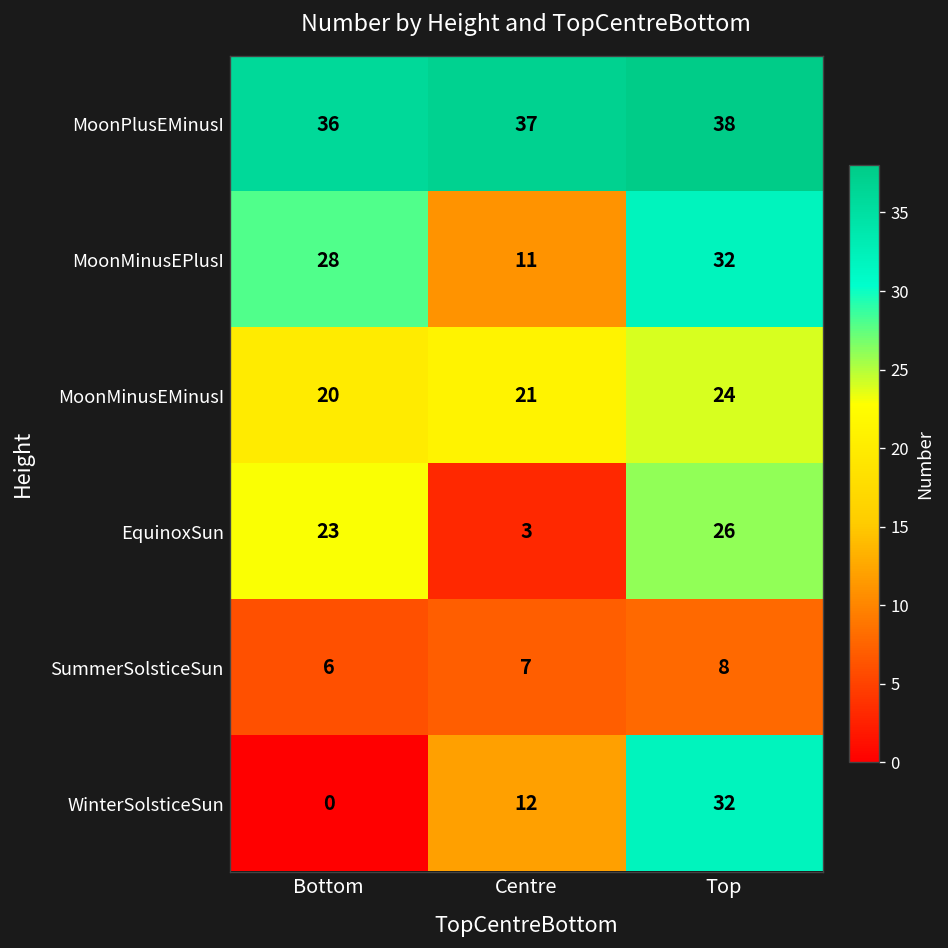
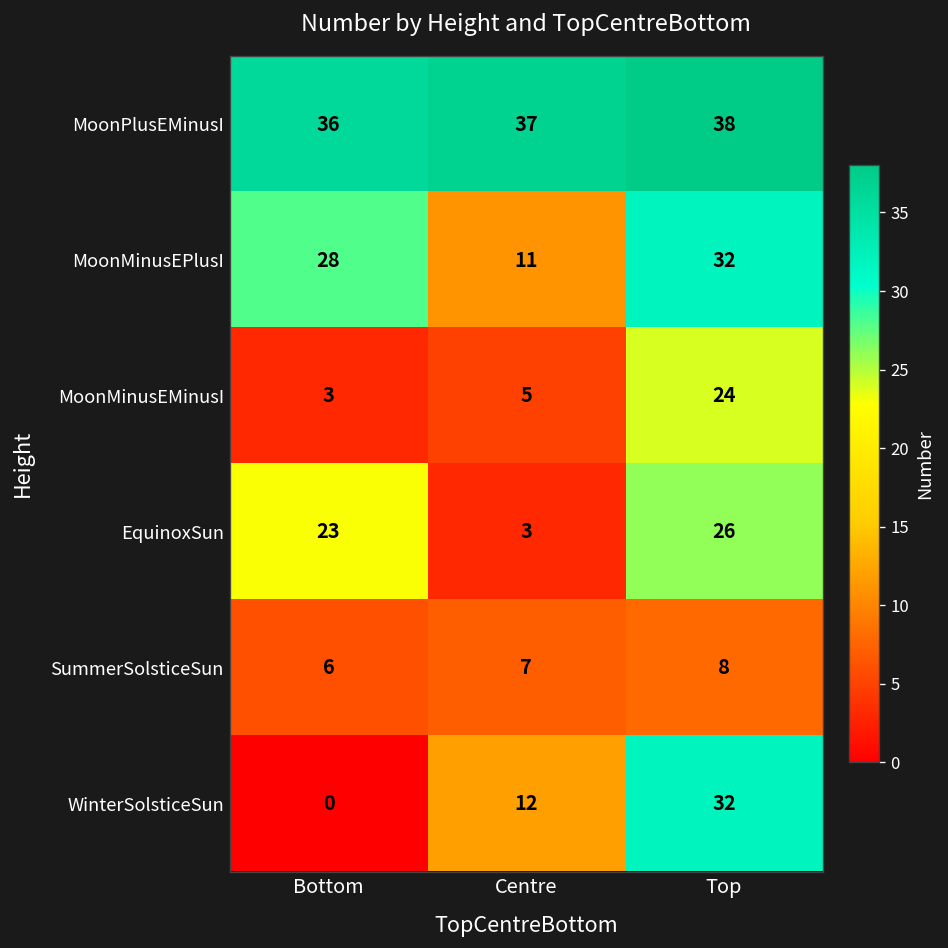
  {
    "MoonPlusEMinusI": {
      "Bottom": 36,
      "Centre": 37,
      "Top": 38
    },
    "MoonMinusEPlusI": {
      "Bottom": 28,
      "Centre": 11,
      "Top": 32
    },
    "MoonMinusEMinusI": {
-     "Bottom": 20,
-     "Centre": 21,
+     "Bottom": 3,
+     "Centre": 5,
      "Top": 24
    },
    "EquinoxSun": {
      "Bottom": 23,
      "Centre": 3,
      "Top": 26
    },
    "SummerSolsticeSun": {
      "Bottom": 6,
      "Centre": 7,
      "Top": 8
    },
    "WinterSolsticeSun": {
      "Bottom": 0,
      "Centre": 12,
      "Top": 32
    }
  }
